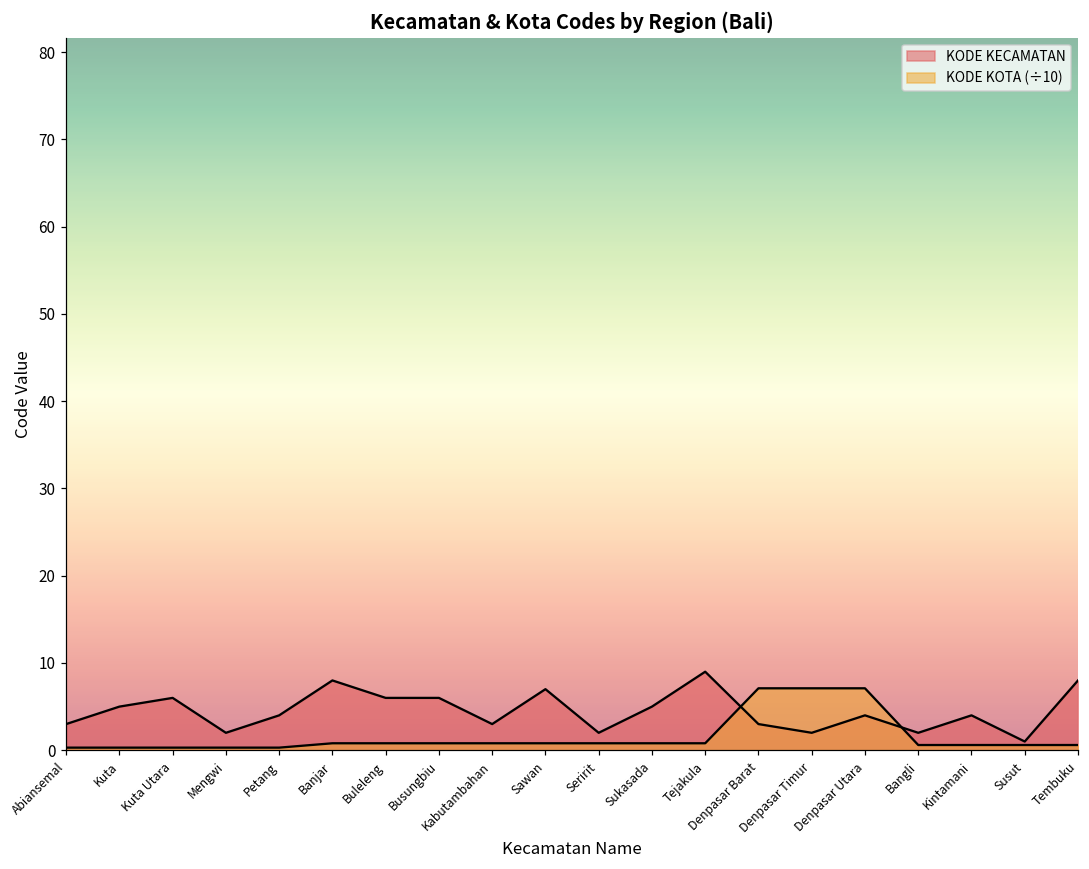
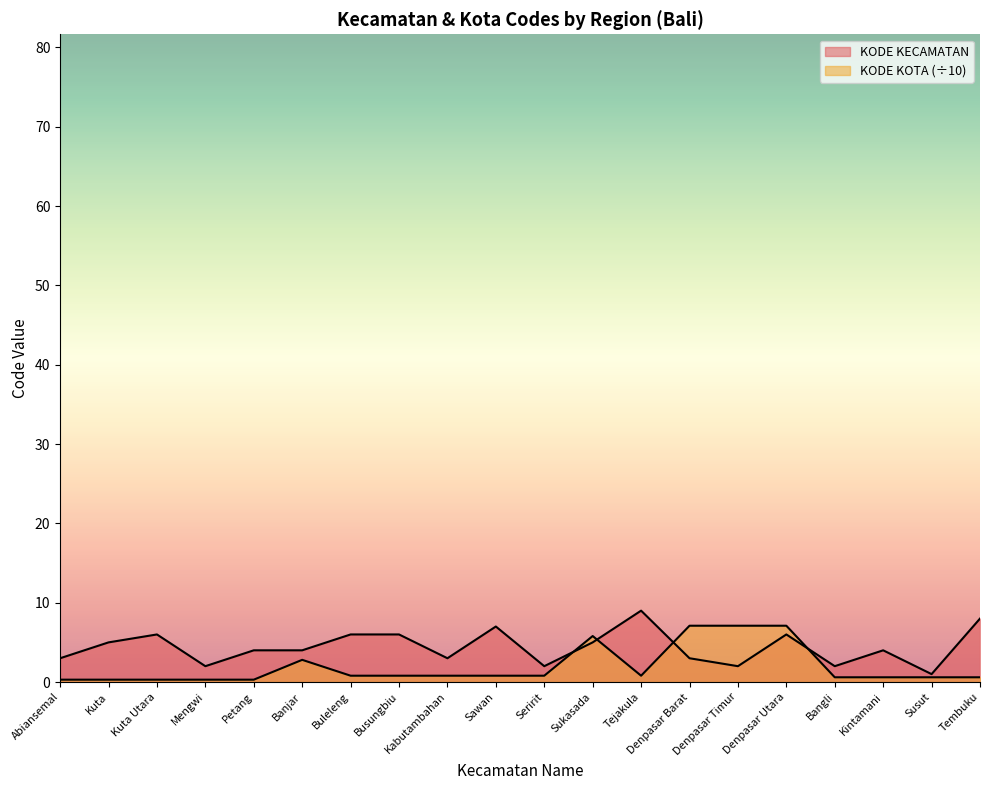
  {
    "KODE KECAMATAN": {
      "Abiansemal": 3,
      "Kuta": 5,
      "Kuta Utara": 6,
      "Mengwi": 2,
      "Petang": 4,
-     "Banjar": 8,
+     "Banjar": 4,
      "Buleleng": 6,
      "Busungbiu": 6,
      "Kabutambahan": 3,
      "Sawan": 7,
      "Seririt": 2,
      "Sukasada": 5,
      "Tejakula": 9,
      "Denpasar Barat": 3,
      "Denpasar Timur": 2,
-     "Denpasar Utara": 4,
+     "Denpasar Utara": 6,
      "Bangli": 2,
      "Kintamani": 4,
      "Susut": 1,
      "Tembuku": 8
    },
    "KODE KOTA (÷10)": {
      "Abiansemal": 0,
      "Kuta": 0,
      "Kuta Utara": 0,
      "Mengwi": 0,
      "Petang": 0,
-     "Banjar": 1,
+     "Banjar": 3,
      "Buleleng": 1,
      "Busungbiu": 1,
      "Kabutambahan": 1,
      "Sawan": 1,
      "Seririt": 1,
-     "Sukasada": 1,
+     "Sukasada": 6,
      "Tejakula": 1,
      "Denpasar Barat": 7,
      "Denpasar Timur": 7,
      "Denpasar Utara": 7,
      "Bangli": 1,
      "Kintamani": 1,
      "Susut": 1,
      "Tembuku": 1
    }
  }
